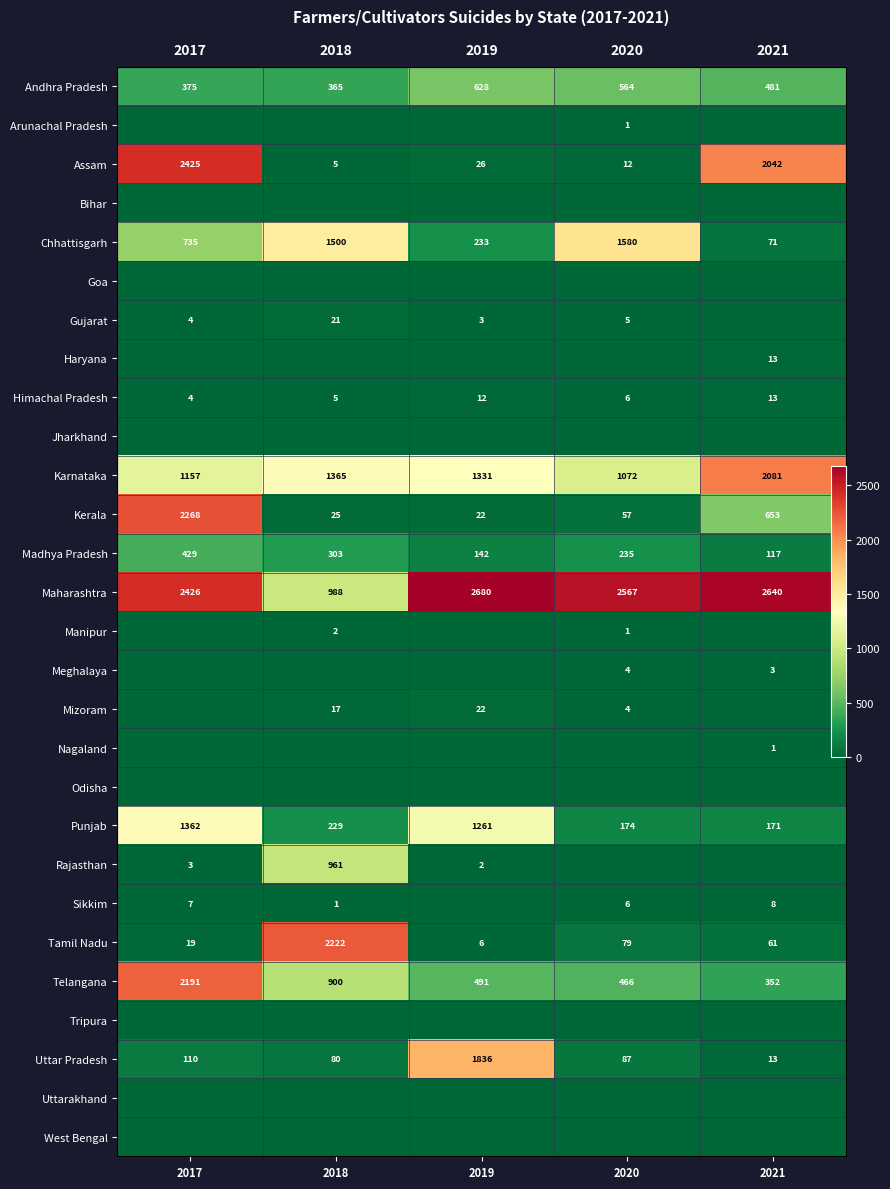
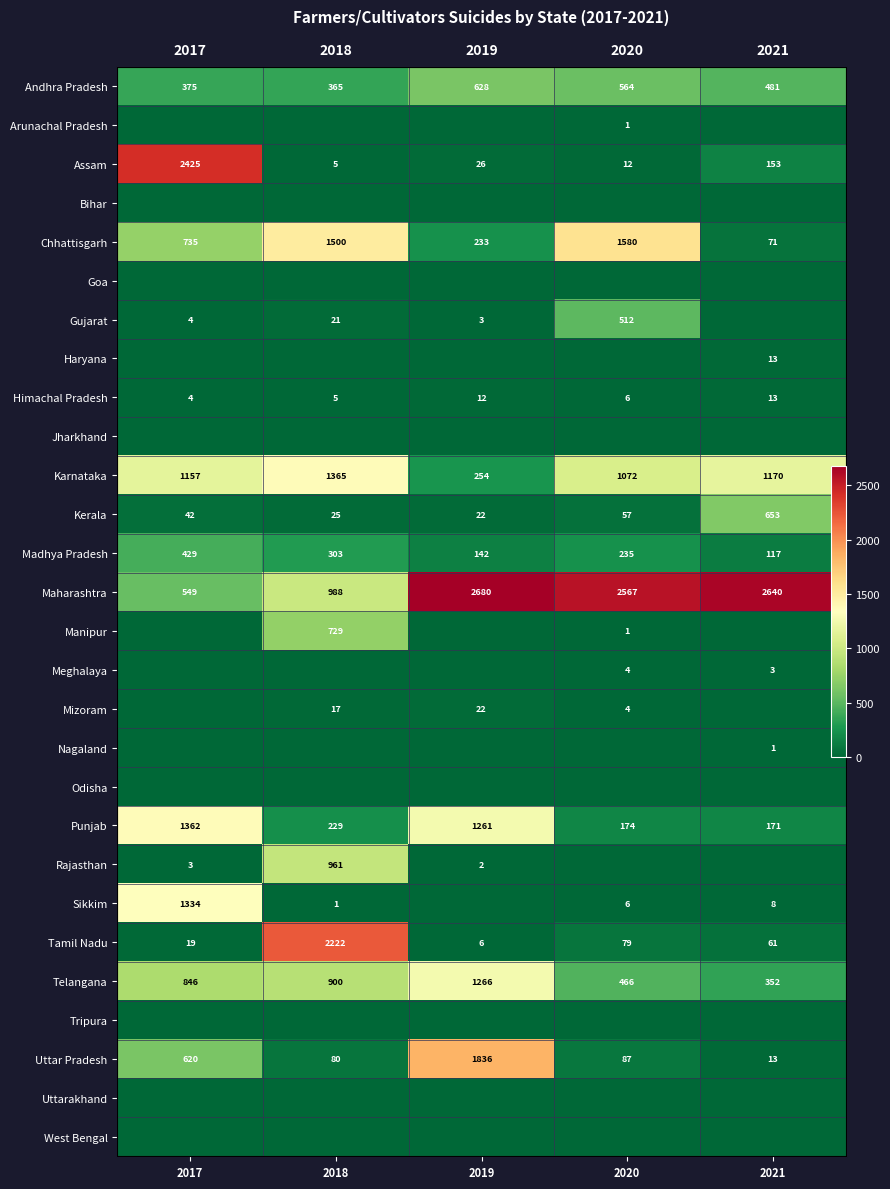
  {
    "Andhra Pradesh": {
      "2017": 375,
      "2018": 365,
      "2019": 628,
      "2020": 564,
      "2021": 481
    },
    "Arunachal Pradesh": {
      "2020": 1
    },
    "Assam": {
      "2017": 2425,
      "2018": 5,
      "2019": 26,
      "2020": 12,
-     "2021": 2042
+     "2021": 153
    },
    "Chhattisgarh": {
      "2017": 735,
      "2018": 1500,
      "2019": 233,
      "2020": 1580,
      "2021": 71
    },
    "Gujarat": {
      "2017": 4,
      "2018": 21,
      "2019": 3,
-     "2020": 5
+     "2020": 512
    },
    "Haryana": {
      "2021": 13
    },
    "Himachal Pradesh": {
      "2017": 4,
      "2018": 5,
      "2019": 12,
      "2020": 6,
      "2021": 13
    },
    "Karnataka": {
      "2017": 1157,
      "2018": 1365,
-     "2019": 1331,
+     "2019": 254,
      "2020": 1072,
-     "2021": 2081
+     "2021": 1170
    },
    "Kerala": {
-     "2017": 2268,
+     "2017": 42,
      "2018": 25,
      "2019": 22,
      "2020": 57,
      "2021": 653
    },
    "Madhya Pradesh": {
      "2017": 429,
      "2018": 303,
      "2019": 142,
      "2020": 235,
      "2021": 117
    },
    "Maharashtra": {
-     "2017": 2426,
+     "2017": 549,
      "2018": 988,
      "2019": 2680,
      "2020": 2567,
      "2021": 2640
    },
    "Manipur": {
-     "2018": 2,
+     "2018": 729,
      "2020": 1
    },
    "Meghalaya": {
      "2020": 4,
      "2021": 3
    },
    "Mizoram": {
      "2018": 17,
      "2019": 22,
      "2020": 4
    },
    "Nagaland": {
      "2021": 1
    },
    "Punjab": {
      "2017": 1362,
      "2018": 229,
      "2019": 1261,
      "2020": 174,
      "2021": 171
    },
    "Rajasthan": {
      "2017": 3,
      "2018": 961,
      "2019": 2
    },
    "Sikkim": {
-     "2017": 7,
+     "2017": 1334,
      "2018": 1,
      "2020": 6,
      "2021": 8
    },
    "Tamil Nadu": {
      "2017": 19,
      "2018": 2222,
      "2019": 6,
      "2020": 79,
      "2021": 61
    },
    "Telangana": {
-     "2017": 2191,
+     "2017": 846,
      "2018": 900,
-     "2019": 491,
+     "2019": 1266,
      "2020": 466,
      "2021": 352
    },
    "Uttar Pradesh": {
-     "2017": 110,
+     "2017": 620,
      "2018": 80,
      "2019": 1836,
      "2020": 87,
      "2021": 13
    }
  }
